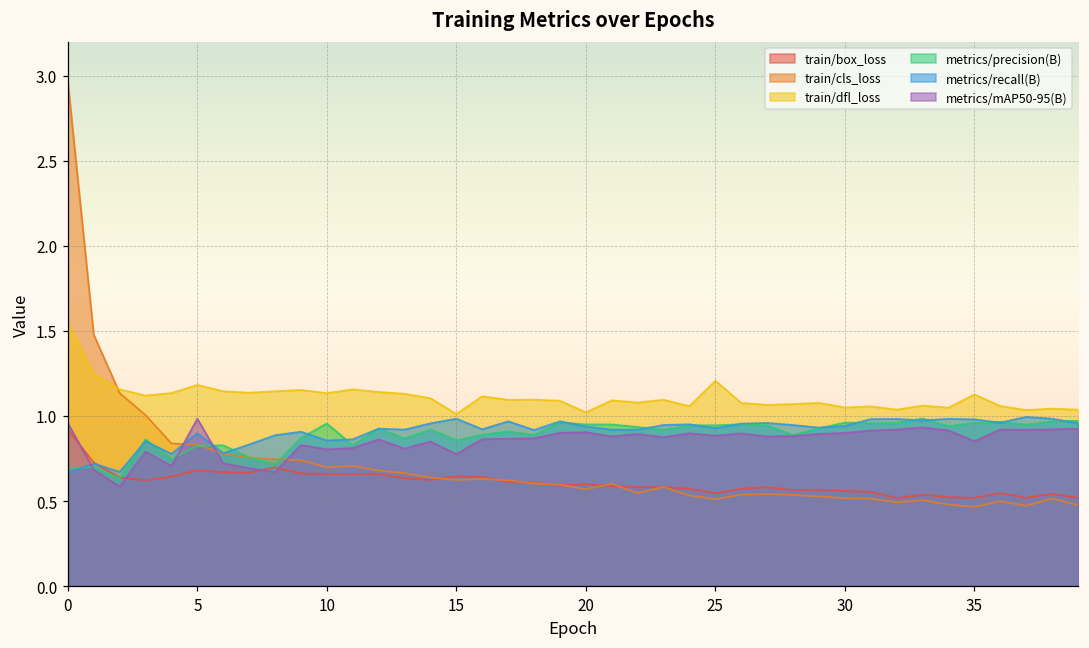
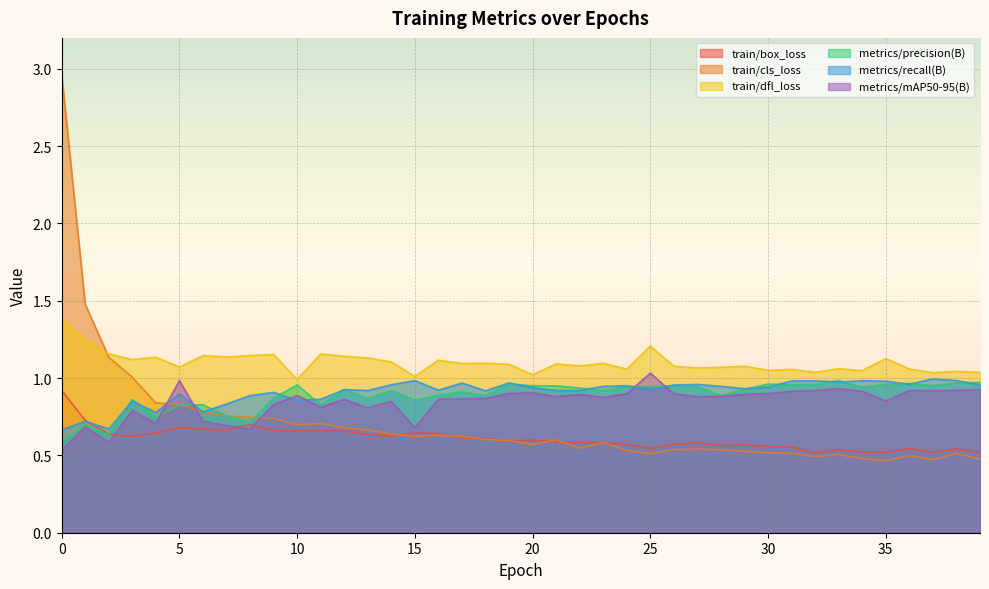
  {
    "train/dfl_loss": {
-     "0": 1.55,
-     "5": 1.18,
-     "10": 1.13,
+     "0": 1.38,
+     "5": 1.07,
+     "10": 0.99,
      "15": 1.01,
      "20": 1.02,
      "25": 1.21,
      "30": 1.05,
      "35": 1.13
    },
    "metrics/precision(B)": {
-     "0": 0.69,
+     "0": 0.59,
      "10": 0.96,
      "15": 0.86,
      "25": 0.95,
      "30": 0.96,
      "35": 0.96
    },
    "metrics/recall(B)": {
      "0": 0.67,
      "5": 0.90,
      "10": 0.86,
      "15": 0.98,
      "25": 0.93,
      "30": 0.94,
      "35": 0.98
    },
    "metrics/mAP50-95(B)": {
-     "0": 0.96,
+     "0": 0.53,
      "5": 0.98,
-     "10": 0.80,
-     "15": 0.78,
+     "10": 0.89,
+     "15": 0.68,
      "20": 0.91,
-     "25": 0.88,
+     "25": 1.03,
      "30": 0.90,
      "35": 0.85
    }
  }
